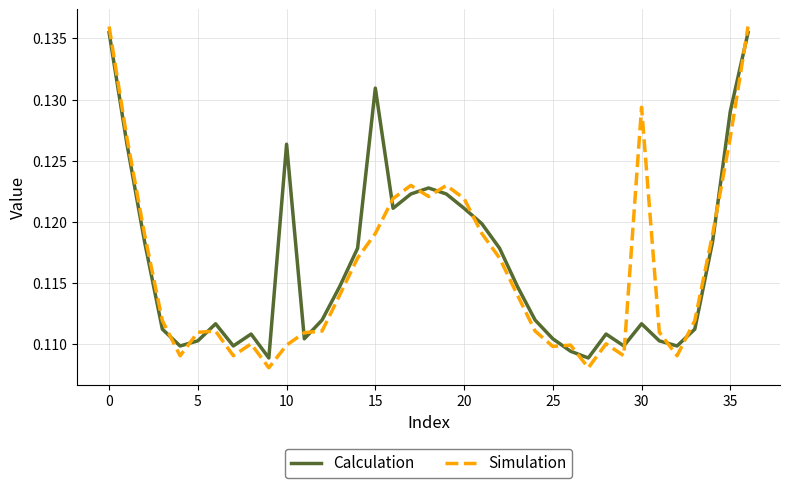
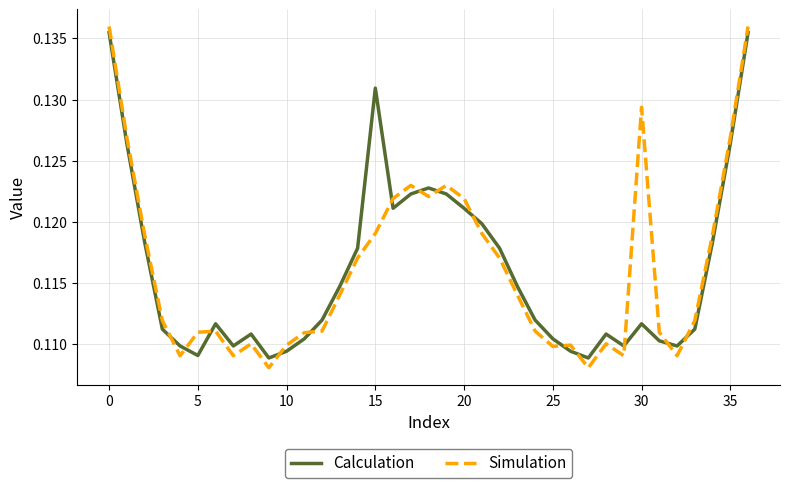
  {
    "Calculation": {
      "0": 0.1355,
-     "5": 0.1103,
-     "10": 0.1263,
+     "5": 0.1091,
+     "10": 0.1094,
      "15": 0.1309,
      "20": 0.1211,
      "25": 0.1105,
      "30": 0.1117,
-     "35": 0.1290
+     "35": 0.1264
    },
    "Simulation": {
      "0": 0.1360,
      "5": 0.1110,
      "10": 0.1099,
      "15": 0.1191,
      "20": 0.1219,
      "25": 0.1098,
      "30": 0.1294,
      "35": 0.1269
    }
  }
